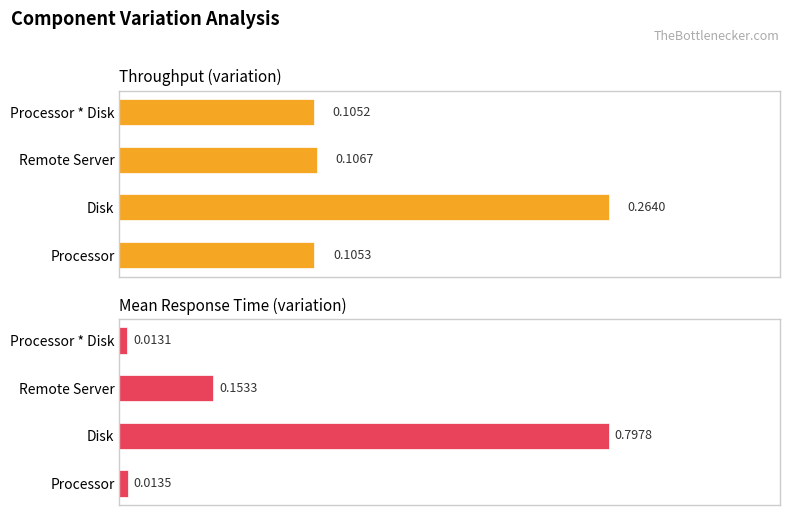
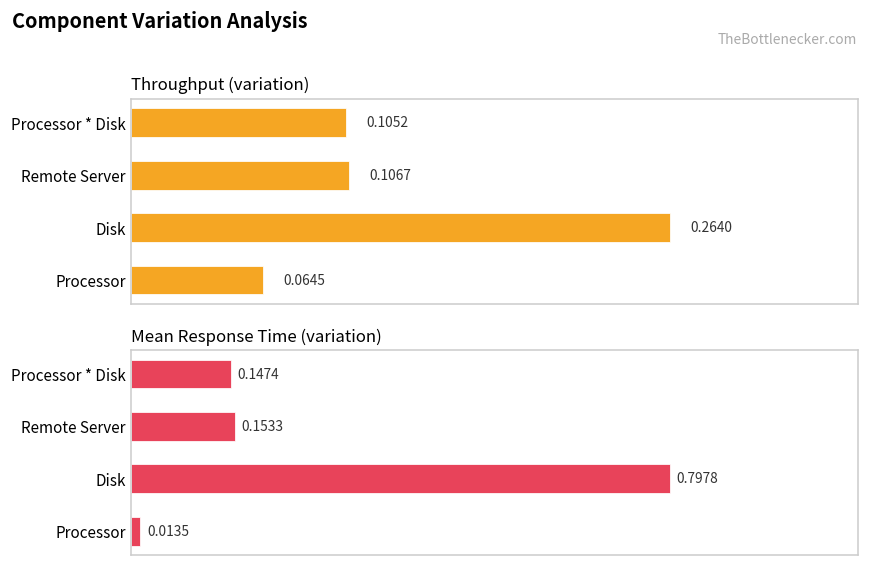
  {
    "Throughput (variation)": {
      "Processor * Disk": 0.1052,
      "Remote Server": 0.1067,
      "Disk": 0.2640,
-     "Processor": 0.1053
+     "Processor": 0.0645
    },
    "Mean Response Time (variation)": {
-     "Processor * Disk": 0.0131,
+     "Processor * Disk": 0.1474,
      "Remote Server": 0.1533,
      "Disk": 0.7978,
      "Processor": 0.0135
    }
  }
